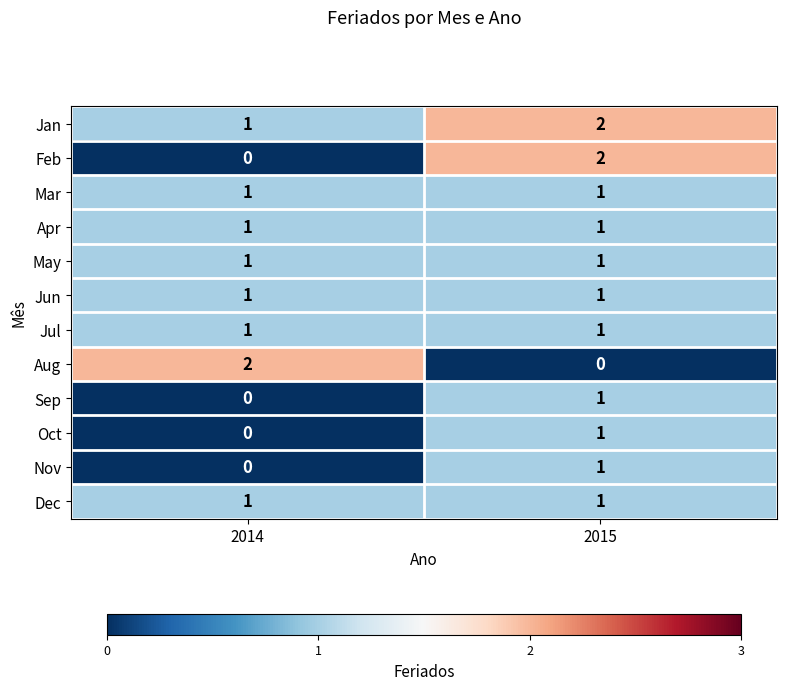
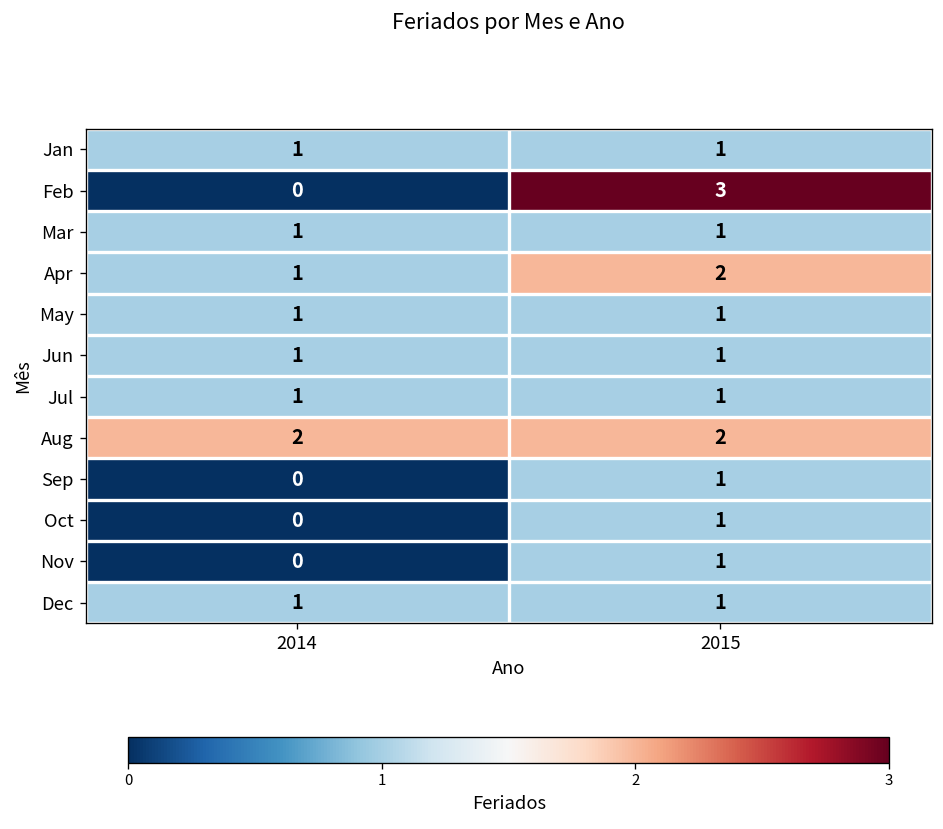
  {
    "Jan": {
      "2014": 1,
-     "2015": 2
+     "2015": 1
    },
    "Feb": {
      "2014": 0,
-     "2015": 2
+     "2015": 3
    },
    "Mar": {
      "2014": 1,
      "2015": 1
    },
    "Apr": {
      "2014": 1,
-     "2015": 1
+     "2015": 2
    },
    "May": {
      "2014": 1,
      "2015": 1
    },
    "Jun": {
      "2014": 1,
      "2015": 1
    },
    "Jul": {
      "2014": 1,
      "2015": 1
    },
    "Aug": {
      "2014": 2,
-     "2015": 0
+     "2015": 2
    },
    "Sep": {
      "2014": 0,
      "2015": 1
    },
    "Oct": {
      "2014": 0,
      "2015": 1
    },
    "Nov": {
      "2014": 0,
      "2015": 1
    },
    "Dec": {
      "2014": 1,
      "2015": 1
    }
  }
